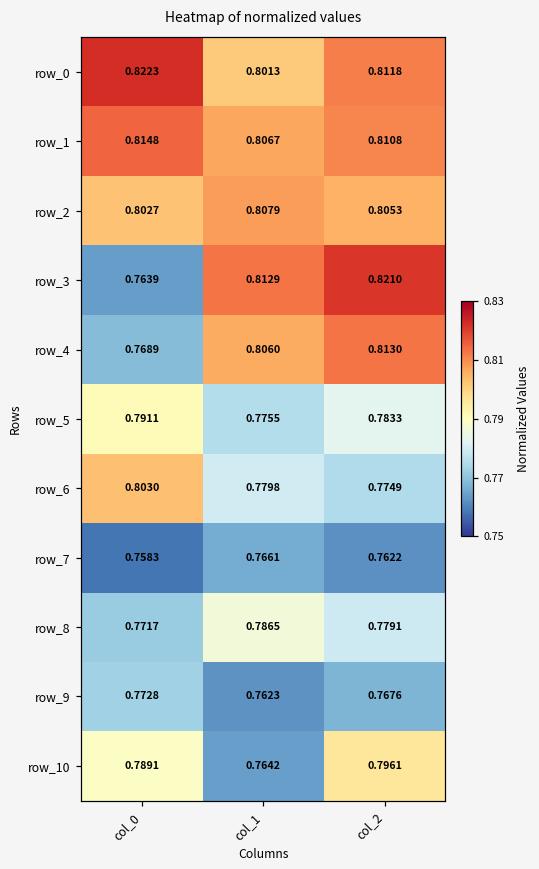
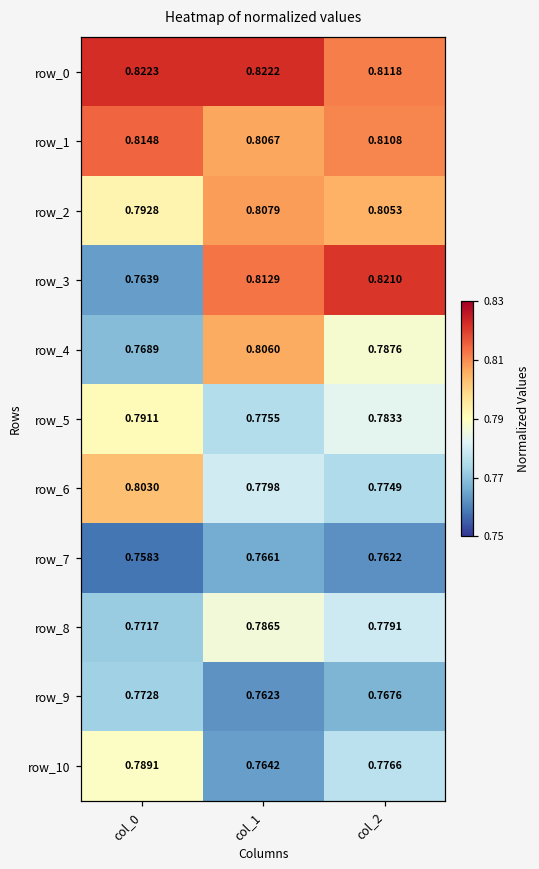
  {
    "row_0": {
      "col_0": 0.8223,
-     "col_1": 0.8013,
+     "col_1": 0.8222,
      "col_2": 0.8118
    },
    "row_1": {
      "col_0": 0.8148,
      "col_1": 0.8067,
      "col_2": 0.8108
    },
    "row_2": {
-     "col_0": 0.8027,
+     "col_0": 0.7928,
      "col_1": 0.8079,
      "col_2": 0.8053
    },
    "row_3": {
      "col_0": 0.7639,
      "col_1": 0.8129,
      "col_2": 0.8210
    },
    "row_4": {
      "col_0": 0.7689,
      "col_1": 0.8060,
-     "col_2": 0.8130
+     "col_2": 0.7876
    },
    "row_5": {
      "col_0": 0.7911,
      "col_1": 0.7755,
      "col_2": 0.7833
    },
    "row_6": {
      "col_0": 0.8030,
      "col_1": 0.7798,
      "col_2": 0.7749
    },
    "row_7": {
      "col_0": 0.7583,
      "col_1": 0.7661,
      "col_2": 0.7622
    },
    "row_8": {
      "col_0": 0.7717,
      "col_1": 0.7865,
      "col_2": 0.7791
    },
    "row_9": {
      "col_0": 0.7728,
      "col_1": 0.7623,
      "col_2": 0.7676
    },
    "row_10": {
      "col_0": 0.7891,
      "col_1": 0.7642,
-     "col_2": 0.7961
+     "col_2": 0.7766
    }
  }
